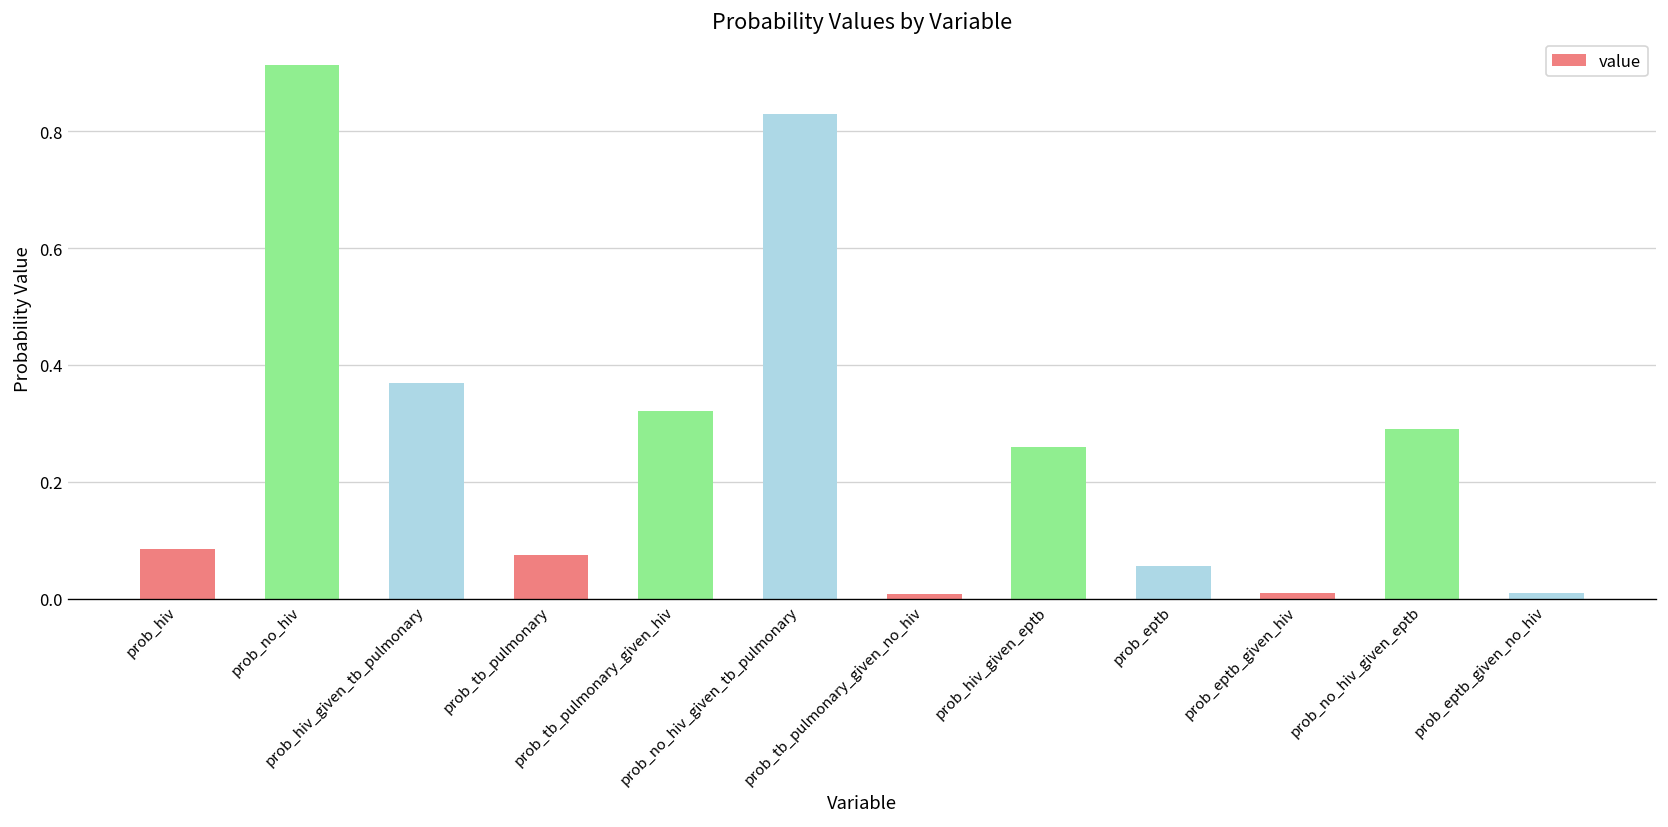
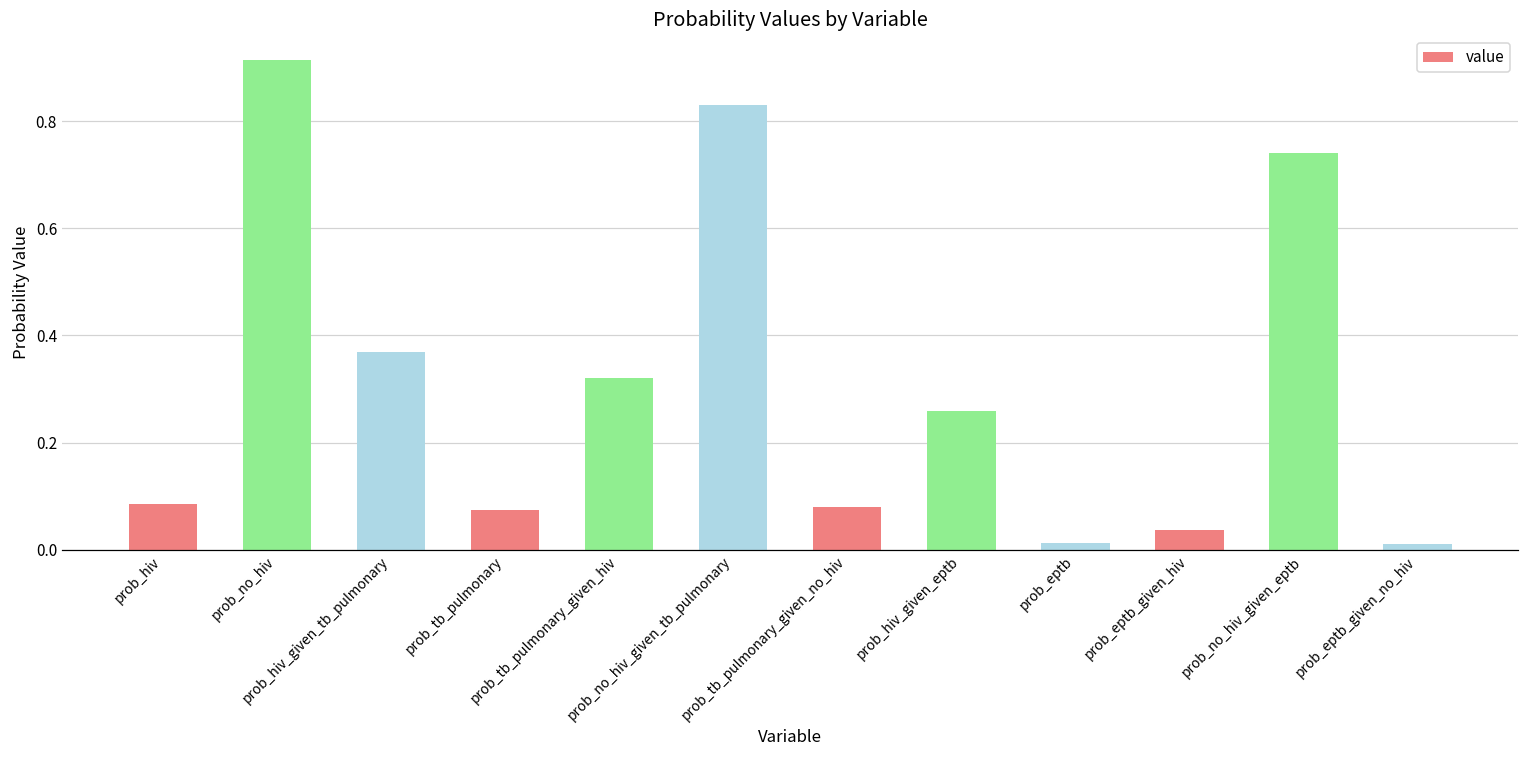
  {
    "prob_hiv": 0.09,
    "prob_no_hiv": 0.91,
    "prob_hiv_given_tb_pulmonary": 0.37,
    "prob_tb_pulmonary": 0.07,
    "prob_tb_pulmonary_given_hiv": 0.32,
    "prob_no_hiv_given_tb_pulmonary": 0.83,
-   "prob_tb_pulmonary_given_no_hiv": 0.01,
+   "prob_tb_pulmonary_given_no_hiv": 0.08,
    "prob_hiv_given_eptb": 0.26,
-   "prob_eptb": 0.06,
-   "prob_eptb_given_hiv": 0.01,
-   "prob_no_hiv_given_eptb": 0.29,
+   "prob_eptb": 0.01,
+   "prob_eptb_given_hiv": 0.04,
+   "prob_no_hiv_given_eptb": 0.74,
    "prob_eptb_given_no_hiv": 0.01
  }
